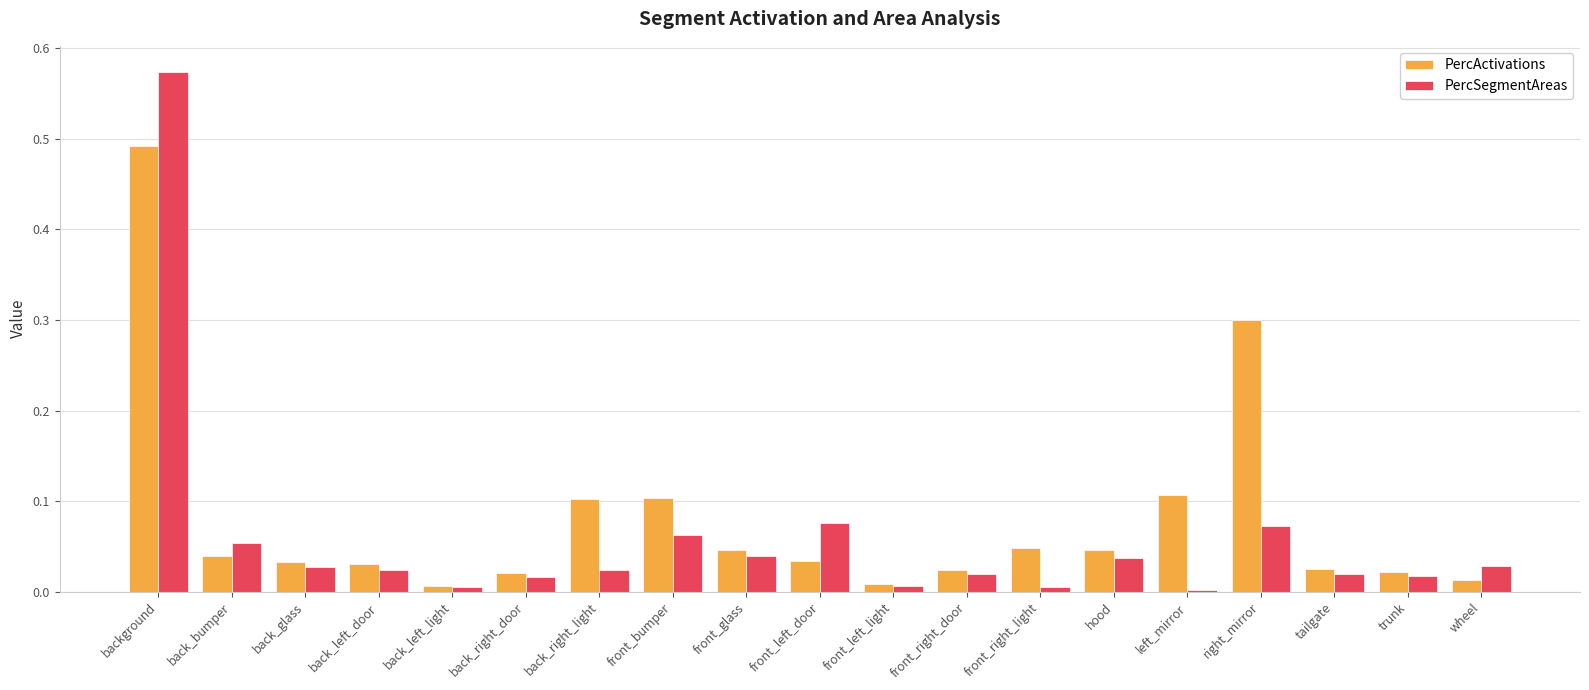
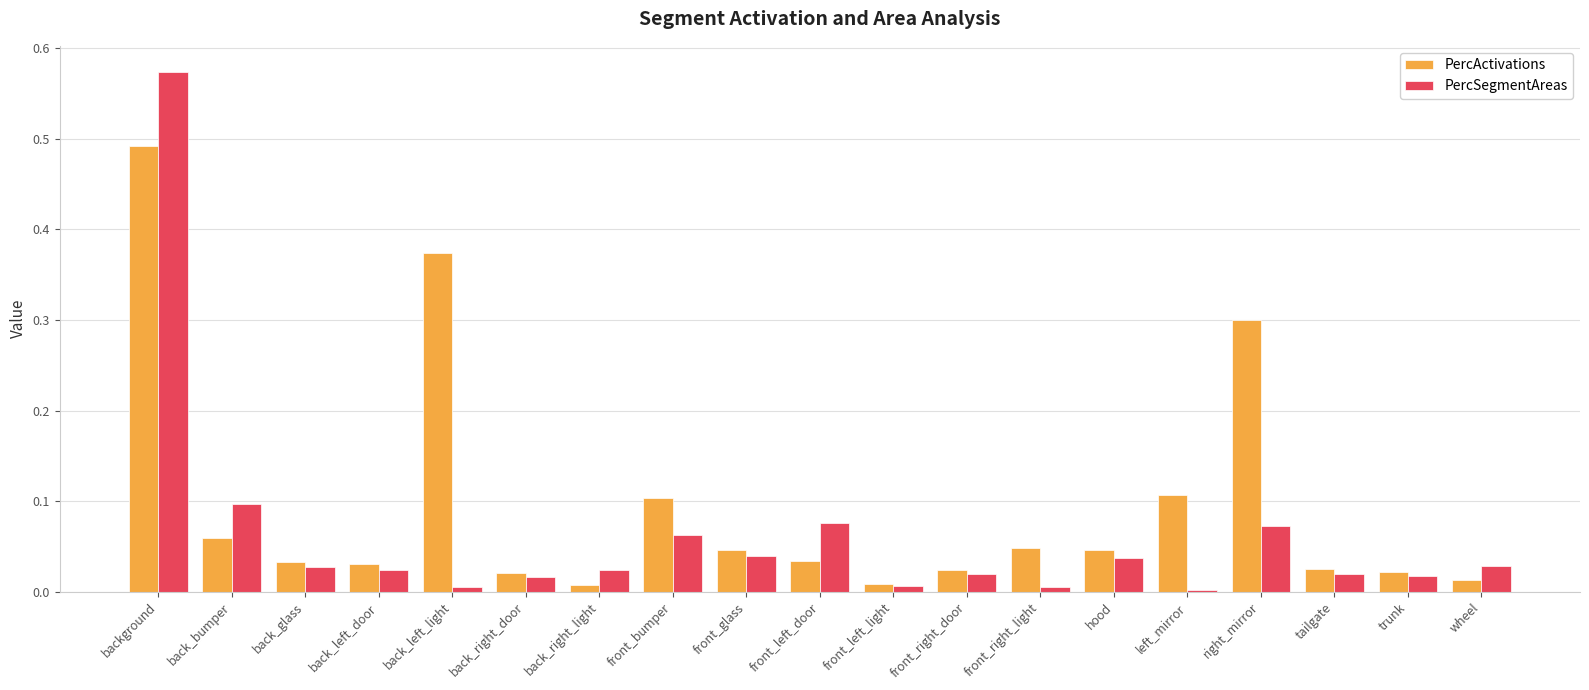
  {
    "PercActivations": {
      "background": 0.49,
-     "back_bumper": 0.04,
+     "back_bumper": 0.06,
      "back_glass": 0.03,
      "back_left_door": 0.03,
-     "back_left_light": 0.01,
+     "back_left_light": 0.37,
      "back_right_door": 0.02,
-     "back_right_light": 0.10,
+     "back_right_light": 0.01,
      "front_bumper": 0.10,
      "front_glass": 0.05,
      "front_left_door": 0.03,
      "front_left_light": 0.01,
      "front_right_door": 0.02,
      "front_right_light": 0.05,
      "hood": 0.05,
      "left_mirror": 0.11,
      "right_mirror": 0.30,
      "tailgate": 0.02,
      "trunk": 0.02,
      "wheel": 0.01
    },
    "PercSegmentAreas": {
      "background": 0.57,
-     "back_bumper": 0.05,
+     "back_bumper": 0.10,
      "back_glass": 0.03,
      "back_left_door": 0.02,
      "back_left_light": 0.01,
      "back_right_door": 0.02,
      "back_right_light": 0.02,
      "front_bumper": 0.06,
      "front_glass": 0.04,
      "front_left_door": 0.08,
      "front_left_light": 0.01,
      "front_right_door": 0.02,
      "front_right_light": 0.01,
      "hood": 0.04,
      "right_mirror": 0.07,
      "tailgate": 0.02,
      "trunk": 0.02,
      "wheel": 0.03
    }
  }
